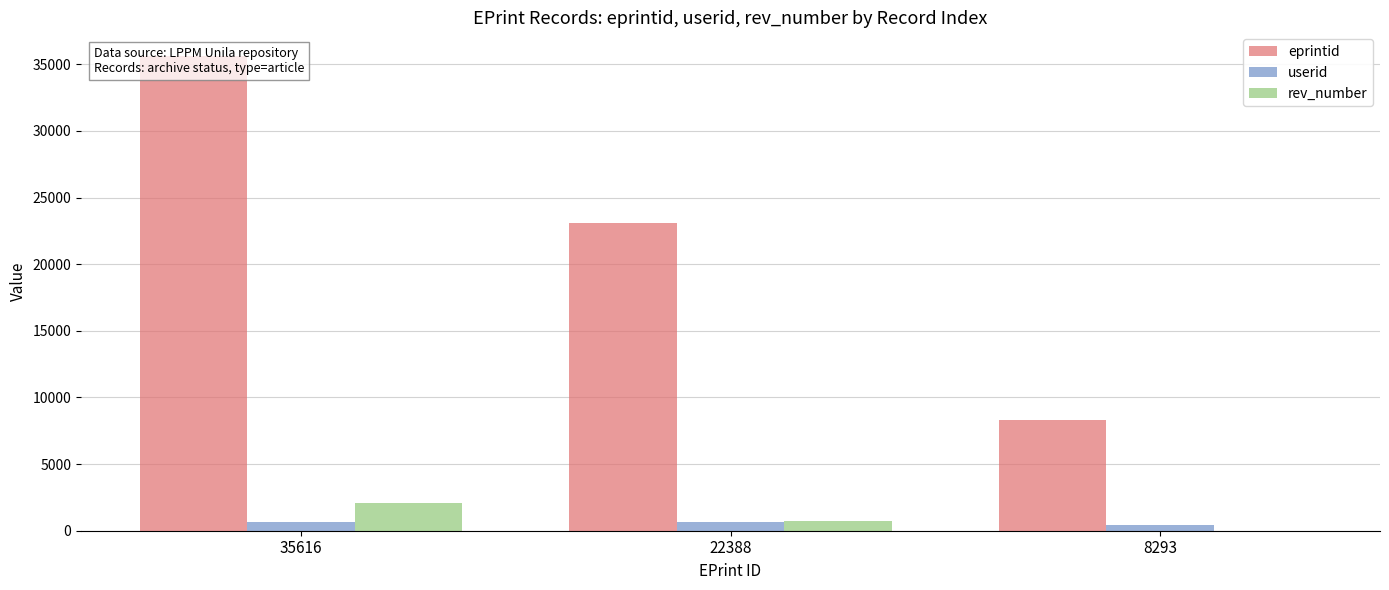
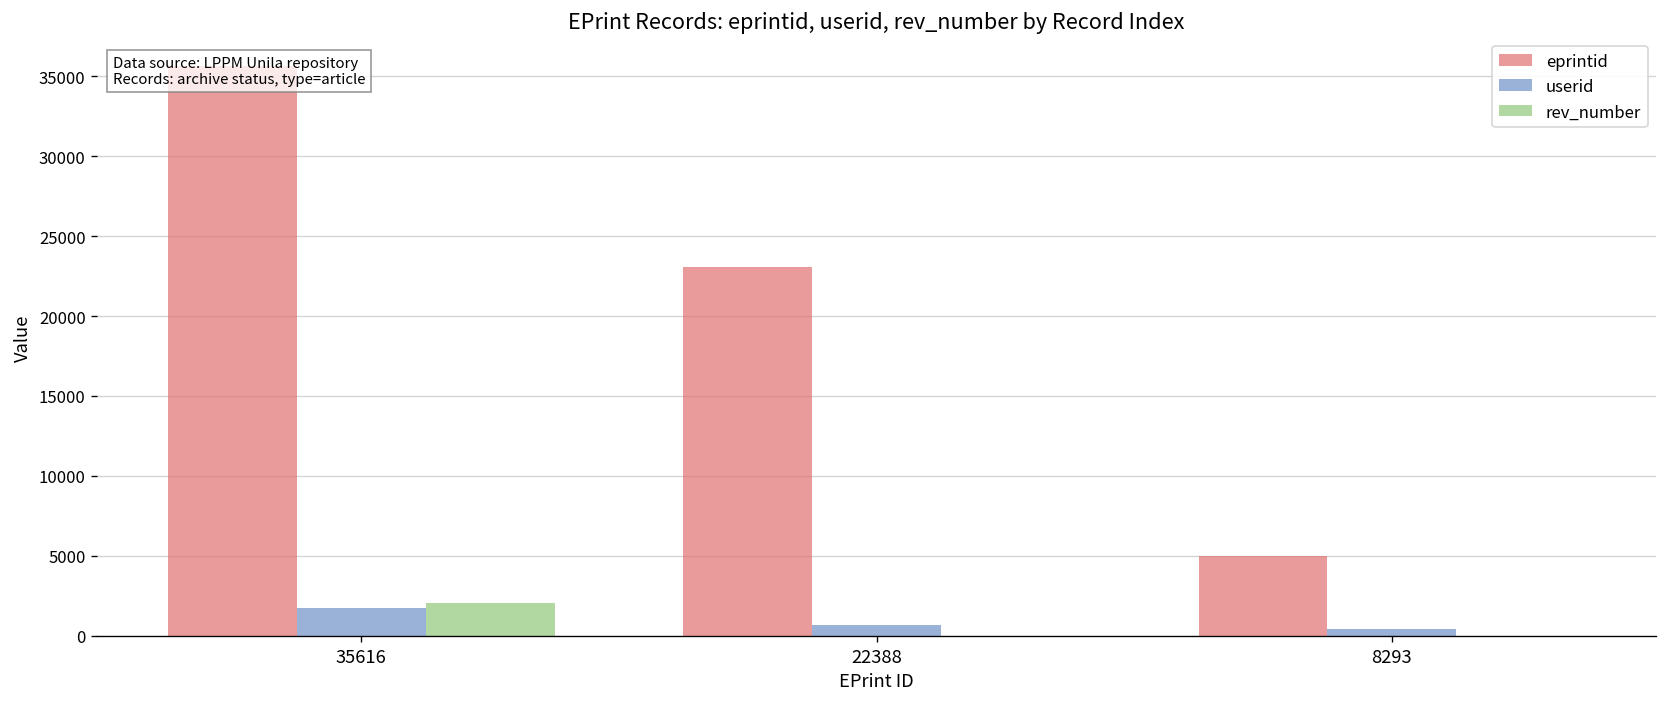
  {
    "eprintid": {
      "22388": 23100,
-     "8293": 8300
+     "8293": 5000
    },
    "userid": {
-     "35616": 700,
+     "35616": 1700,
      "22388": 700,
      "8293": 500
    },
    "rev_number": {
      "35616": 2100,
-     "22388": 700
+     "22388": 0
    }
  }
